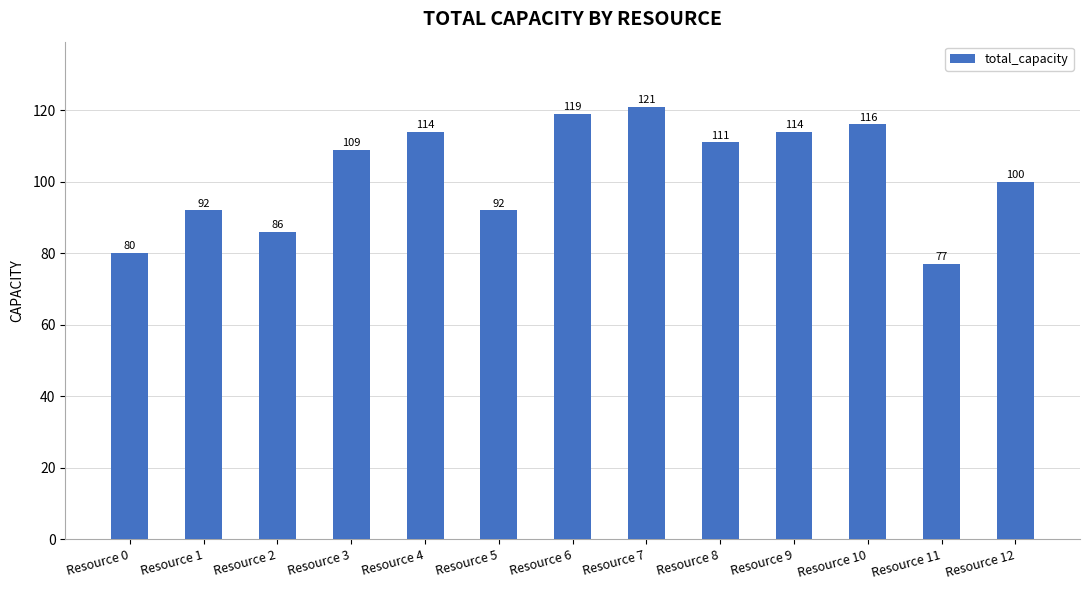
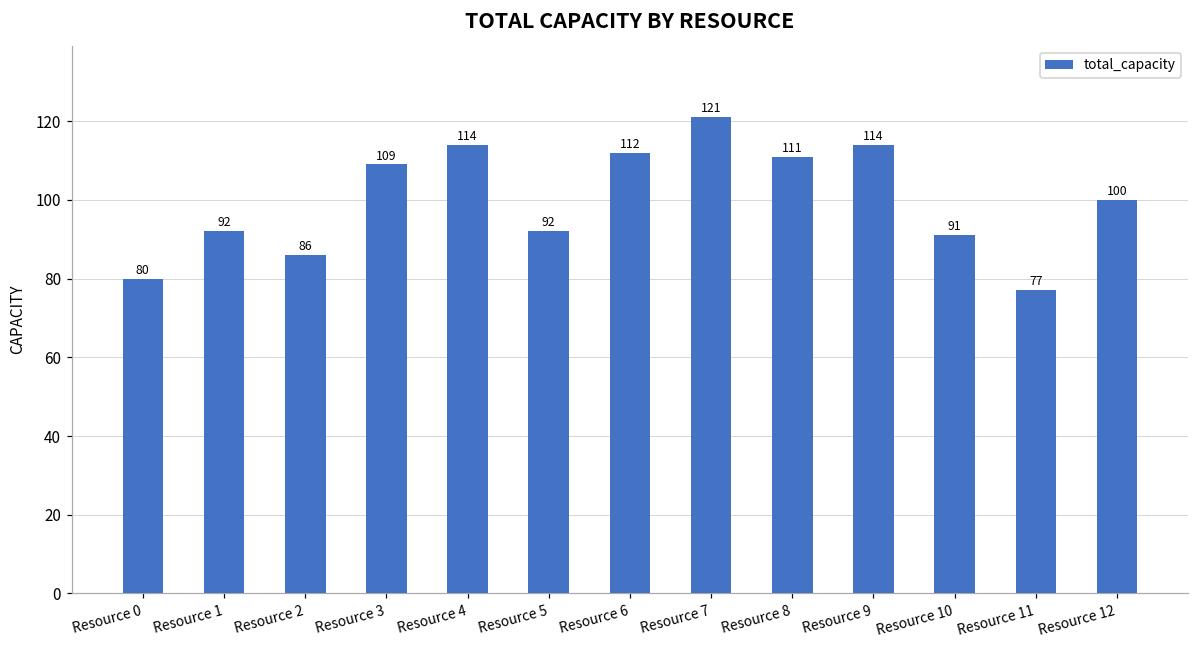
  {
    "Resource 0": 80,
    "Resource 1": 92,
    "Resource 2": 86,
    "Resource 3": 109,
    "Resource 4": 114,
    "Resource 5": 92,
-   "Resource 6": 119,
+   "Resource 6": 112,
    "Resource 7": 121,
    "Resource 8": 111,
    "Resource 9": 114,
-   "Resource 10": 116,
+   "Resource 10": 91,
    "Resource 11": 77,
    "Resource 12": 100
  }
